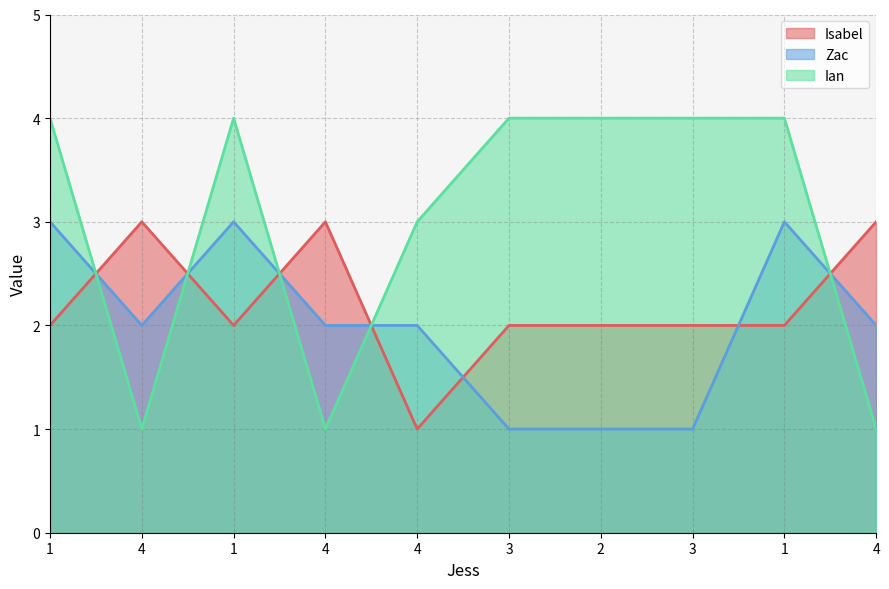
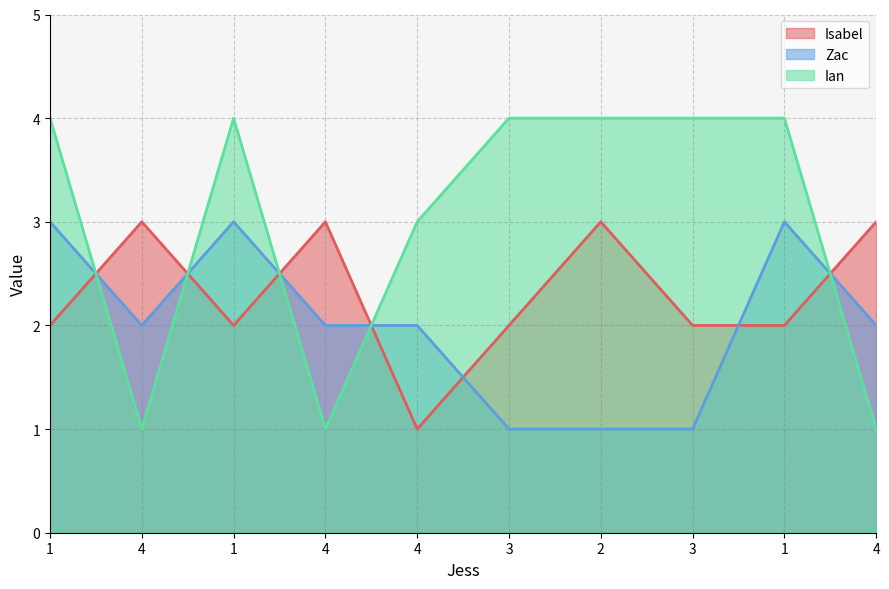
  {
    "Isabel": {
-     "2": 2
+     "2": 3
    },
    "Zac": {
      "2": 1
    },
    "Ian": {
      "2": 4
    }
  }
